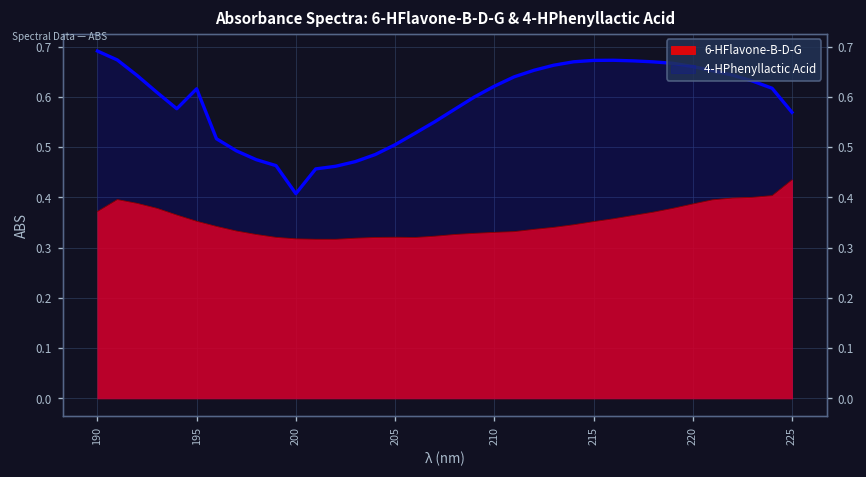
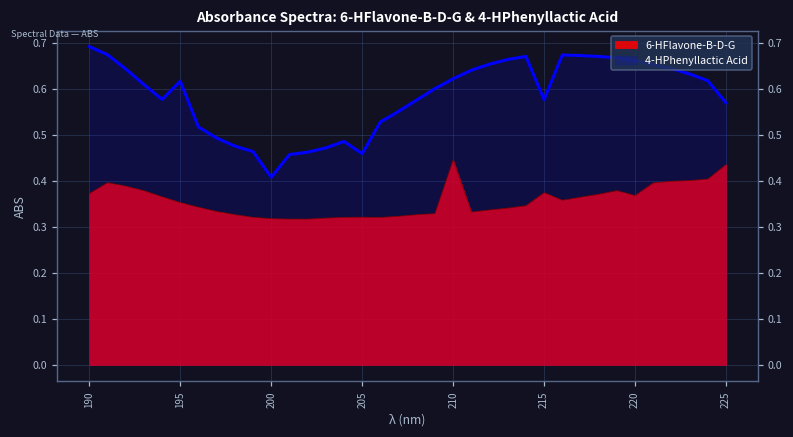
  {
    "6-HFlavone-B-D-G": {
      "190": 0.37,
      "195": 0.35,
      "200": 0.32,
      "205": 0.32,
-     "210": 0.33,
-     "215": 0.35,
-     "220": 0.39,
+     "210": 0.44,
+     "215": 0.37,
+     "220": 0.37,
      "225": 0.43
    },
    "4-HPhenyllactic Acid": {
      "190": 0.69,
      "195": 0.62,
      "200": 0.41,
-     "205": 0.50,
+     "205": 0.46,
      "210": 0.62,
-     "215": 0.67,
+     "215": 0.58,
      "225": 0.57
    }
  }
